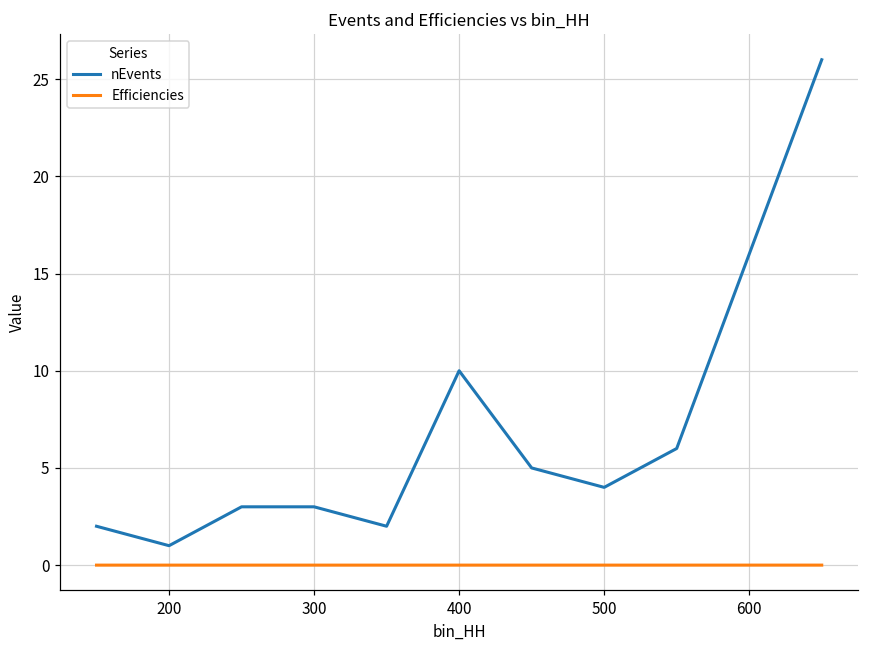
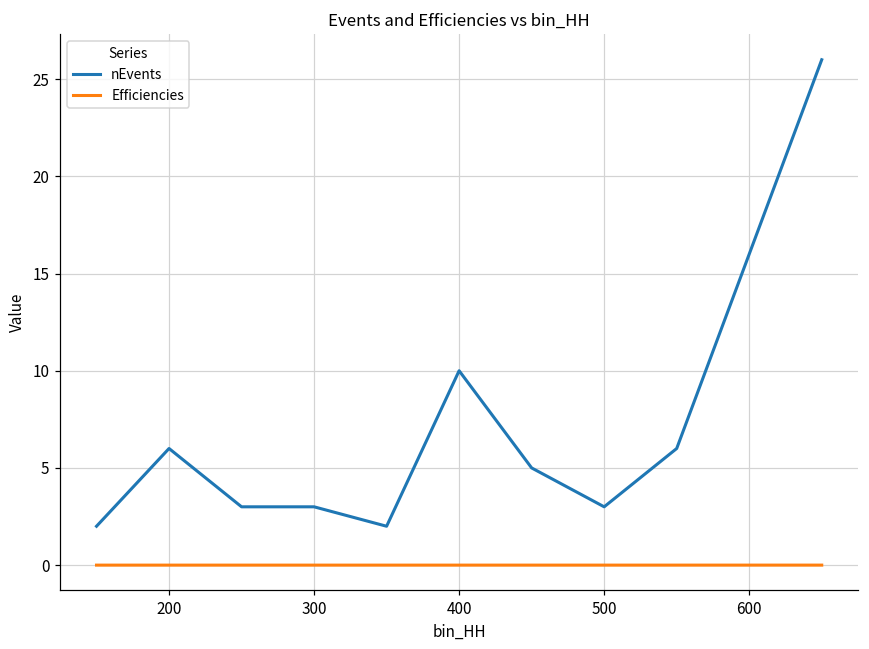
  {
    "nEvents": {
-     "200": 1,
+     "200": 6,
      "300": 3,
      "400": 10,
-     "500": 4
+     "500": 3
    },
    "Efficiencies": {
      "200": 0,
      "300": 0,
      "400": 0,
      "500": 0
    }
  }
